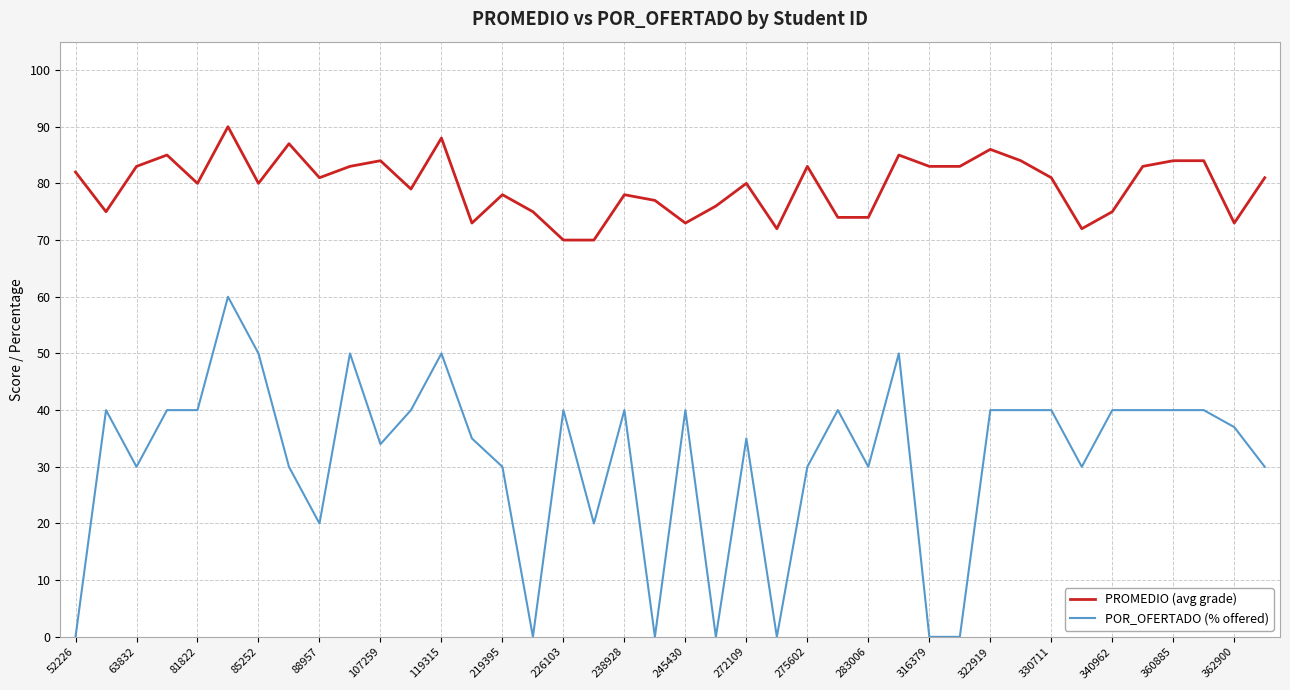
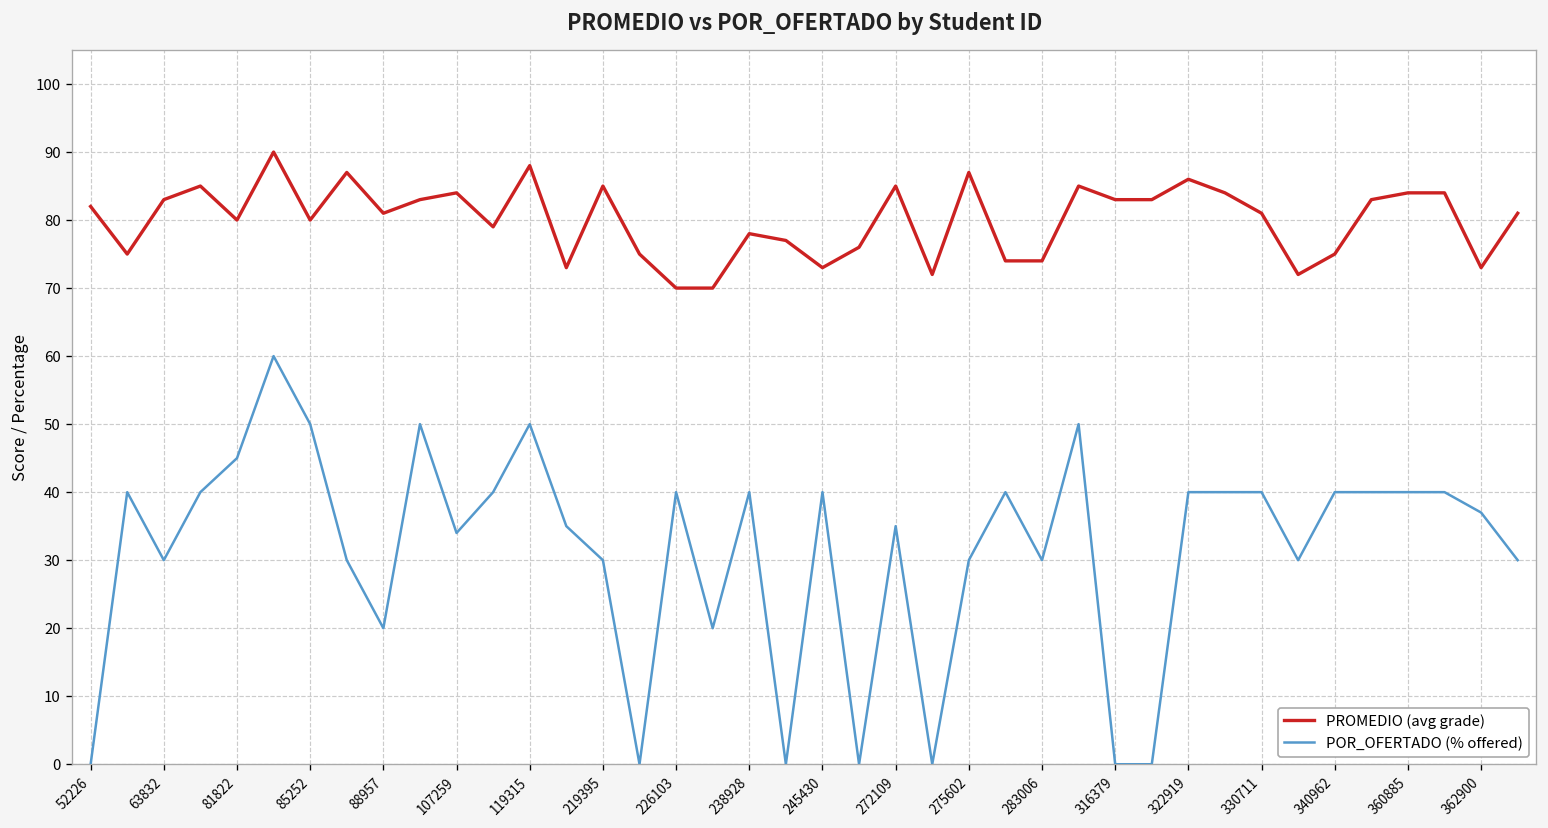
  {
    "PROMEDIO (avg grade)": {
      "52226": 82,
      "63832": 83,
      "81822": 80,
      "85252": 80,
      "88957": 81,
      "107259": 84,
      "119315": 88,
-     "219395": 78,
+     "219395": 85,
      "226103": 70,
      "238928": 78,
      "245430": 73,
-     "272109": 80,
-     "275602": 83,
+     "272109": 85,
+     "275602": 87,
      "283006": 74,
      "316379": 83,
      "322919": 86,
      "330711": 81,
      "340962": 75,
      "360885": 84,
      "362900": 73
    },
    "POR_OFERTADO (% offered)": {
      "52226": 0,
      "63832": 30,
-     "81822": 40,
+     "81822": 45,
      "85252": 50,
      "88957": 20,
      "107259": 34,
      "119315": 50,
      "219395": 30,
      "226103": 40,
      "238928": 40,
      "245430": 40,
      "272109": 35,
      "275602": 30,
      "283006": 30,
      "316379": 0,
      "322919": 40,
      "330711": 40,
      "340962": 40,
      "360885": 40,
      "362900": 37
    }
  }
